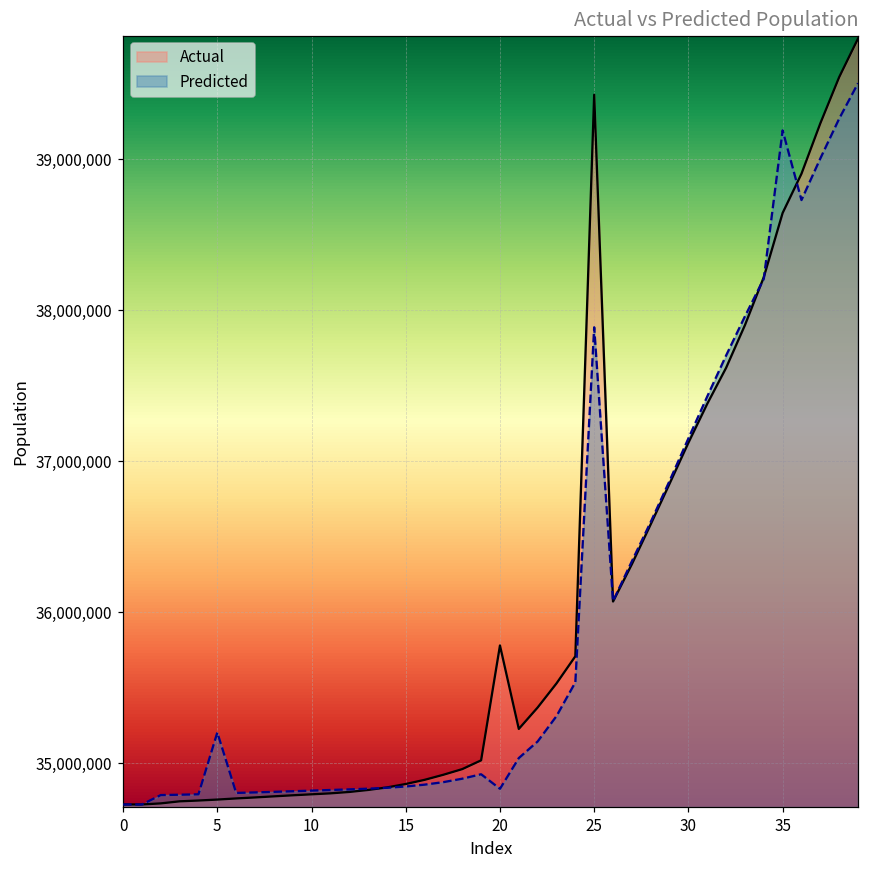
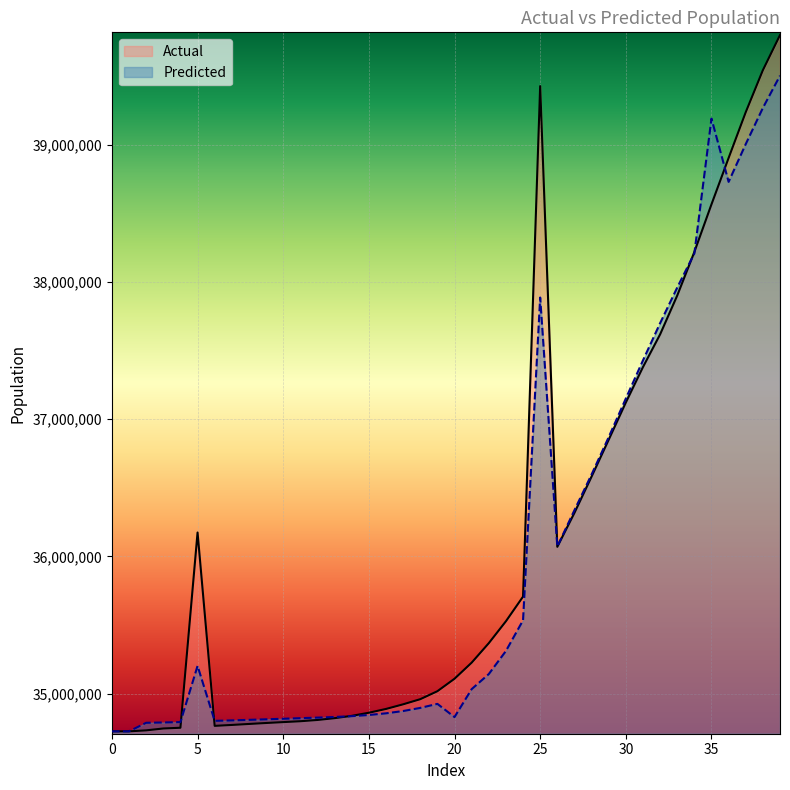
  {
    "Actual": {
-     "5": "34,760,000",
+     "5": "36,170,000",
      "10": "34,790,000",
-     "20": "35,780,000",
+     "20": "35,110,000",
      "25": "39,430,000",
      "30": "37,120,000",
-     "35": "38,640,000"
+     "35": "38,570,000"
    },
    "Predicted": {
      "5": "35,200,000",
      "10": "34,820,000",
      "20": "34,830,000",
      "25": "37,890,000",
      "30": "37,150,000",
      "35": "39,190,000"
    }
  }
